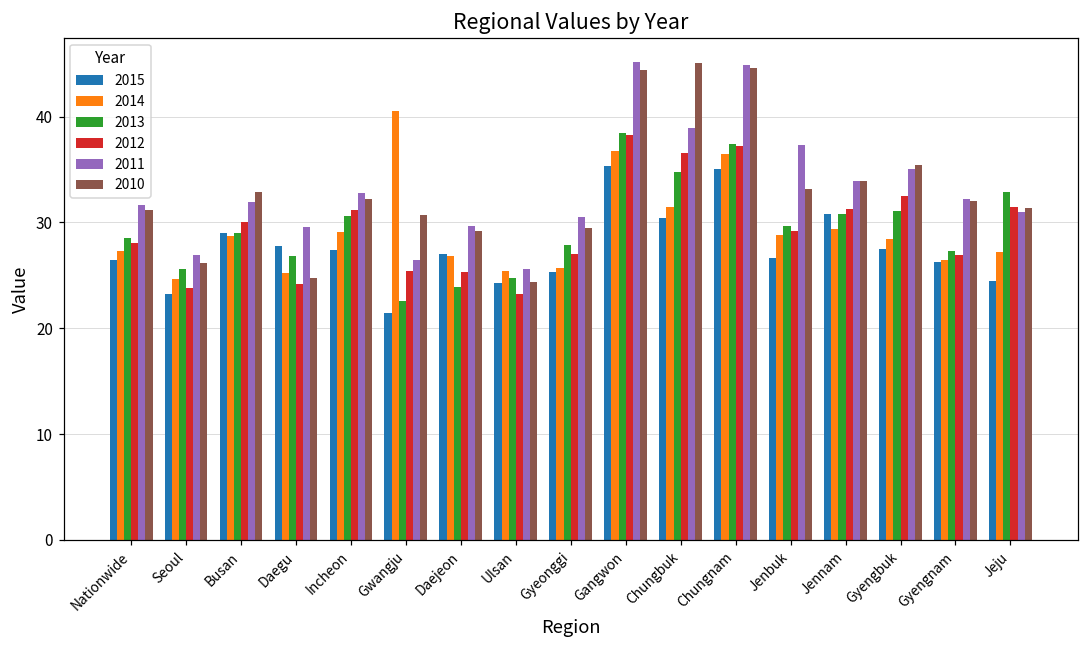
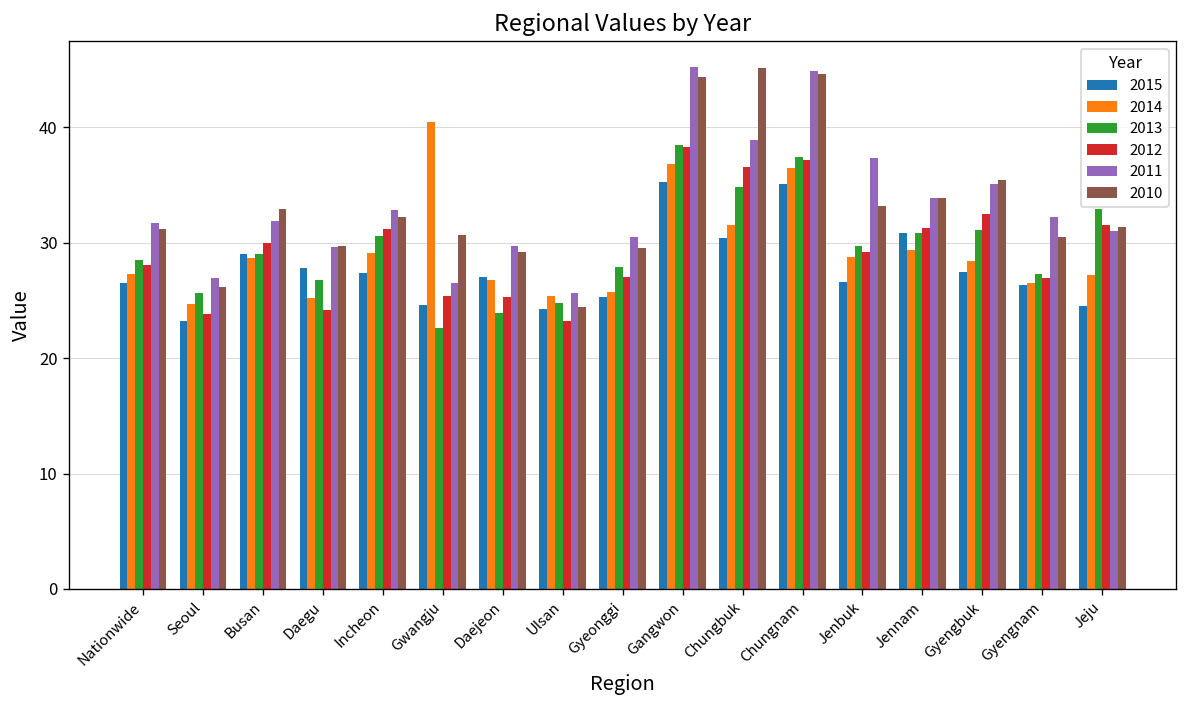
  {
    "2015": {
      "Nationwide": 27,
      "Seoul": 23,
      "Busan": 29,
      "Daegu": 28,
      "Incheon": 27,
-     "Gwangju": 21,
+     "Gwangju": 25,
      "Daejeon": 27,
      "Ulsan": 24,
      "Gyeonggi": 25,
      "Gangwon": 35,
      "Chungbuk": 30,
      "Chungnam": 35,
      "Jenbuk": 27,
      "Jennam": 31,
      "Gyengbuk": 28,
      "Gyengnam": 26,
      "Jeju": 25
    },
    "2014": {
      "Nationwide": 27,
      "Seoul": 25,
      "Busan": 29,
      "Daegu": 25,
      "Incheon": 29,
      "Gwangju": 41,
      "Daejeon": 27,
      "Ulsan": 25,
      "Gyeonggi": 26,
      "Gangwon": 37,
      "Chungbuk": 32,
      "Chungnam": 37,
      "Jenbuk": 29,
      "Jennam": 29,
      "Gyengbuk": 28,
      "Gyengnam": 27,
      "Jeju": 27
    },
    "2013": {
      "Nationwide": 29,
      "Seoul": 26,
      "Busan": 29,
      "Daegu": 27,
      "Incheon": 31,
      "Gwangju": 23,
      "Daejeon": 24,
      "Ulsan": 25,
      "Gyeonggi": 28,
      "Gangwon": 39,
      "Chungbuk": 35,
      "Chungnam": 37,
      "Jenbuk": 30,
      "Jennam": 31,
      "Gyengbuk": 31,
      "Gyengnam": 27,
      "Jeju": 33
    },
    "2012": {
      "Nationwide": 28,
      "Seoul": 24,
      "Busan": 30,
      "Daegu": 24,
      "Incheon": 31,
      "Gwangju": 25,
      "Daejeon": 25,
      "Ulsan": 23,
      "Gyeonggi": 27,
      "Gangwon": 38,
      "Chungbuk": 37,
      "Chungnam": 37,
      "Jenbuk": 29,
      "Jennam": 31,
      "Gyengbuk": 33,
      "Gyengnam": 27,
      "Jeju": 32
    },
    "2011": {
      "Nationwide": 32,
      "Seoul": 27,
      "Busan": 32,
      "Daegu": 30,
      "Incheon": 33,
      "Gwangju": 27,
      "Daejeon": 30,
      "Ulsan": 26,
      "Gyeonggi": 31,
      "Gangwon": 45,
      "Chungbuk": 39,
      "Chungnam": 45,
      "Jenbuk": 37,
      "Jennam": 34,
      "Gyengbuk": 35,
      "Gyengnam": 32,
      "Jeju": 31
    },
    "2010": {
      "Nationwide": 31,
      "Seoul": 26,
      "Busan": 33,
-     "Daegu": 25,
+     "Daegu": 30,
      "Incheon": 32,
      "Gwangju": 31,
      "Daejeon": 29,
      "Ulsan": 24,
      "Gyeonggi": 30,
      "Gangwon": 44,
      "Chungbuk": 45,
      "Chungnam": 45,
      "Jenbuk": 33,
      "Jennam": 34,
      "Gyengbuk": 35,
-     "Gyengnam": 32,
+     "Gyengnam": 31,
      "Jeju": 31
    }
  }
